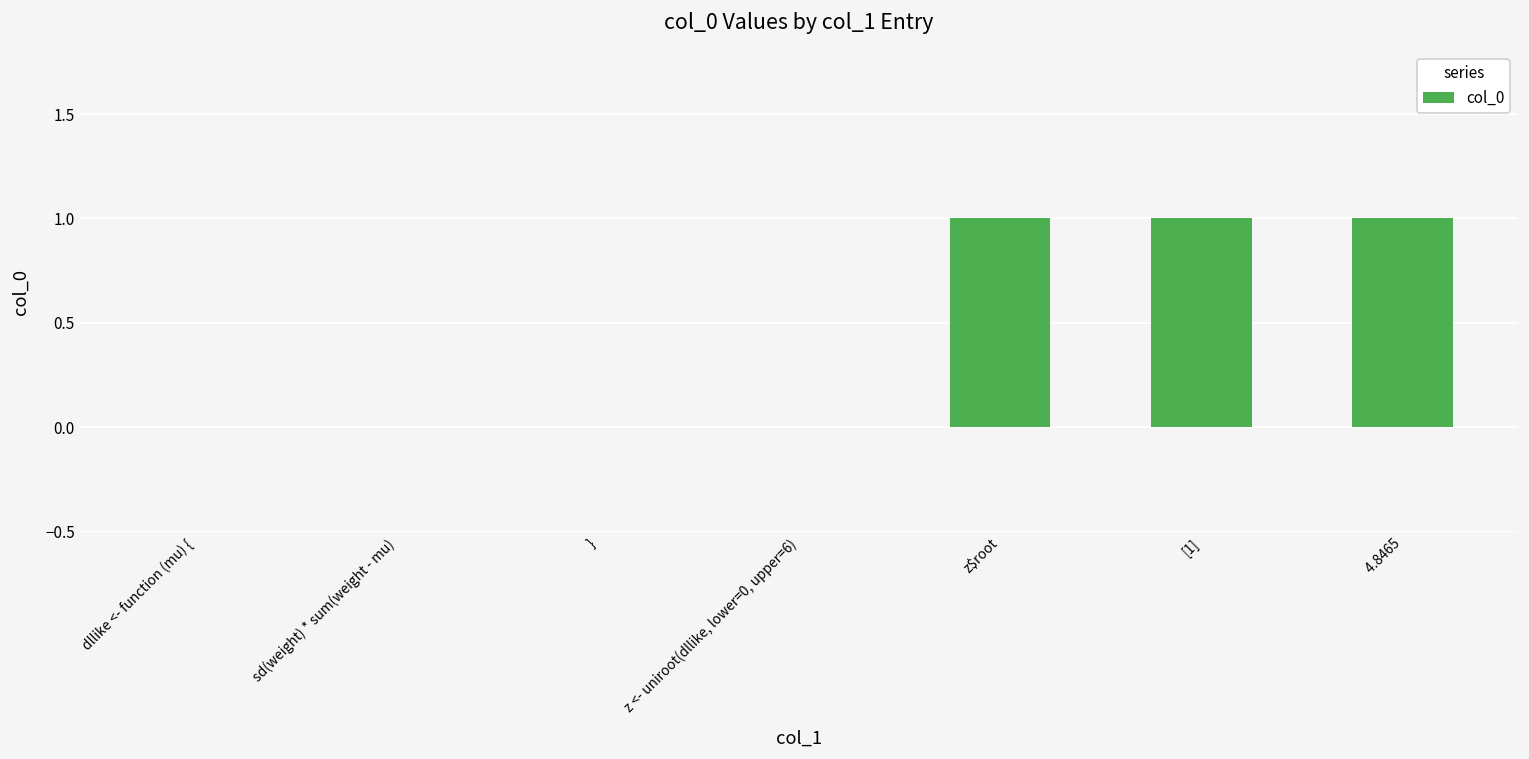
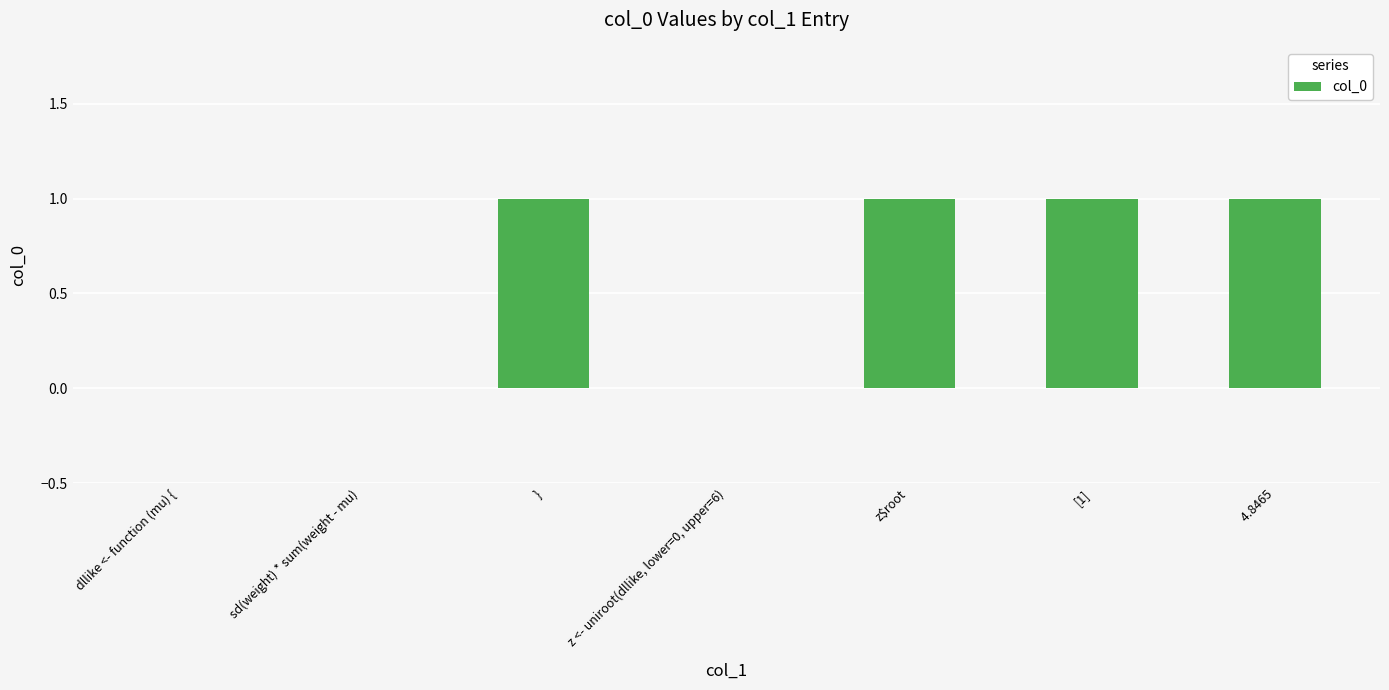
  {
    "dllike <- function (mu) {": 0,
    "sd(weight) * sum(weight - mu)": 0,
-   "}": 0,
+   "}": 1,
    "z <- uniroot(dllike, lower=0, upper=6)": 0,
    "z$root": 1,
    "[1]": 1,
    "4.8465": 1
  }
